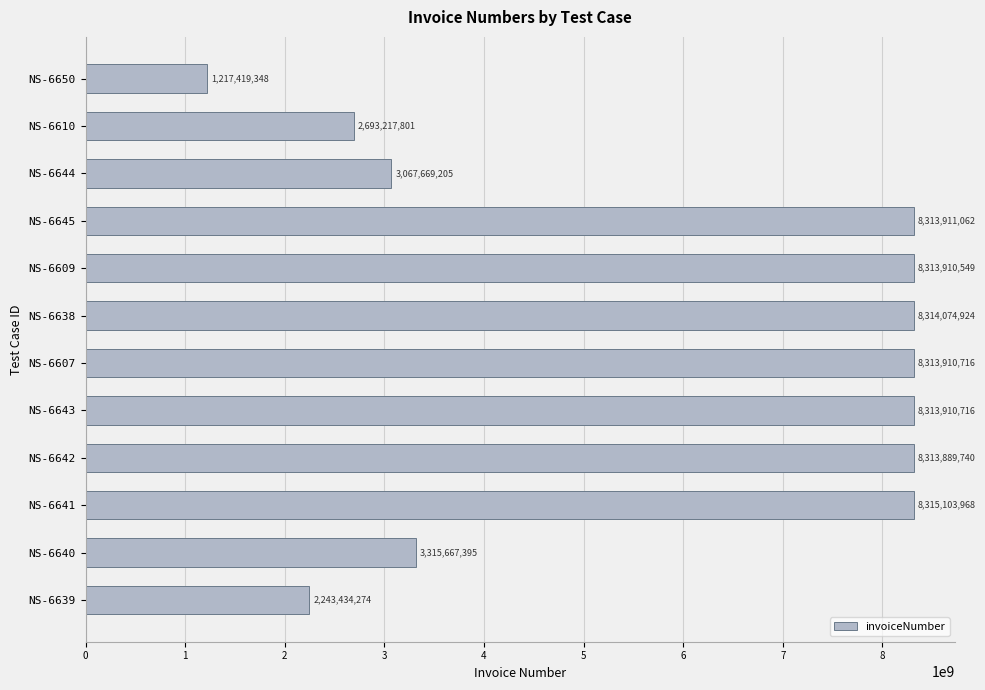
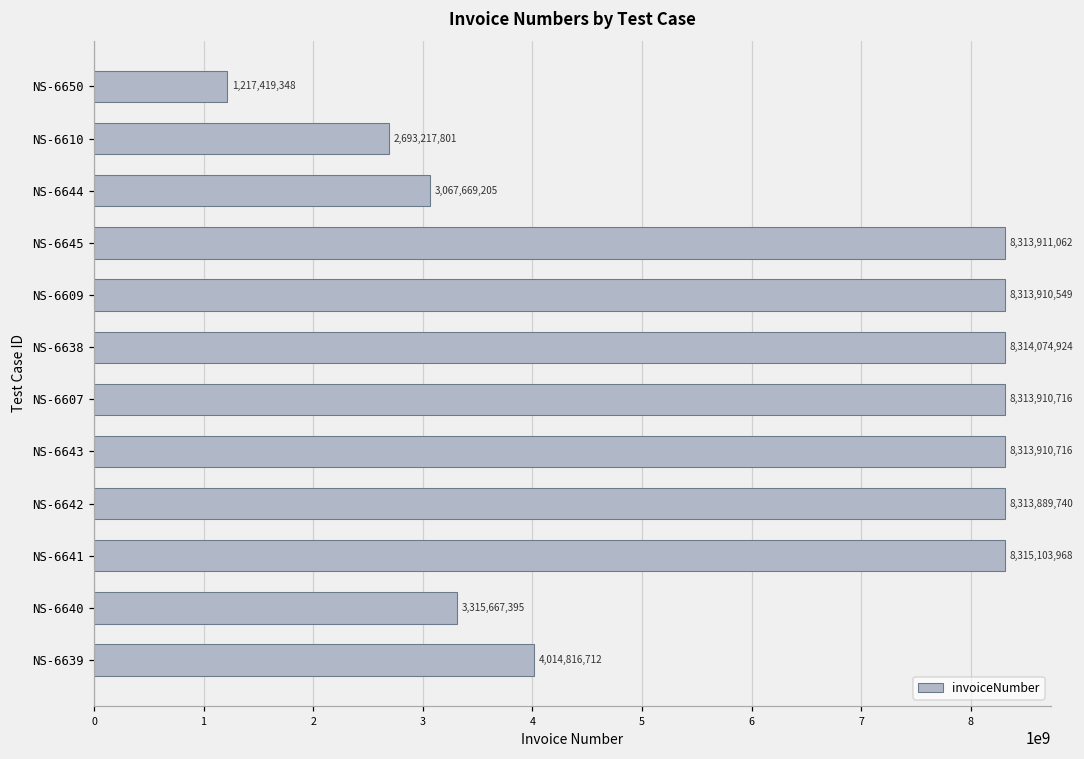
  {
    "NS-6650": "1,217,419,348",
    "NS-6610": "2,693,217,801",
    "NS-6644": "3,067,669,205",
    "NS-6645": "8,313,911,062",
    "NS-6609": "8,313,910,549",
    "NS-6638": "8,314,074,924",
    "NS-6607": "8,313,910,716",
    "NS-6643": "8,313,910,716",
    "NS-6642": "8,313,889,740",
    "NS-6641": "8,315,103,968",
    "NS-6640": "3,315,667,395",
-   "NS-6639": "2,243,434,274"
+   "NS-6639": "4,014,816,712"
  }
